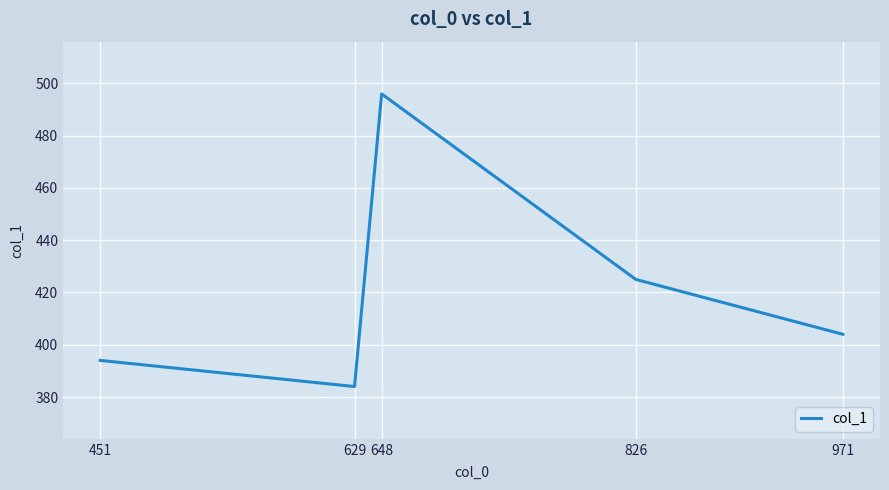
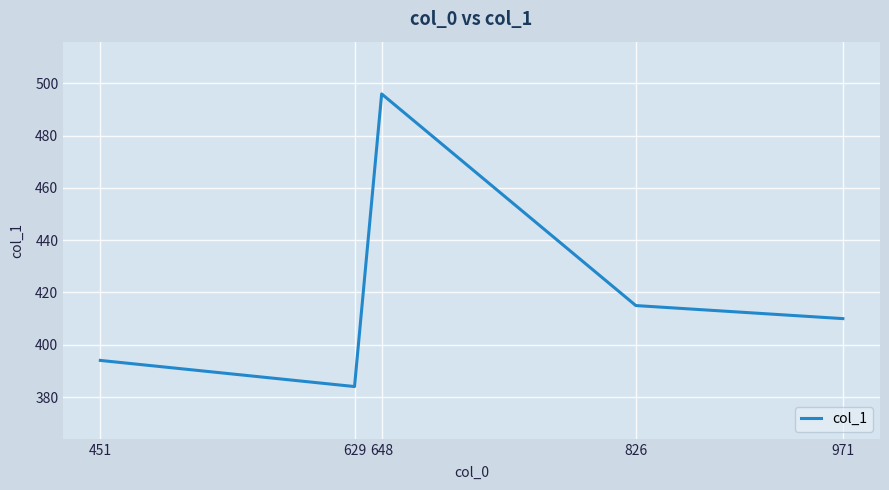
  {
    "451": 394,
    "629": 384,
    "648": 496,
-   "826": 425,
-   "971": 404
+   "826": 415,
+   "971": 410
  }
